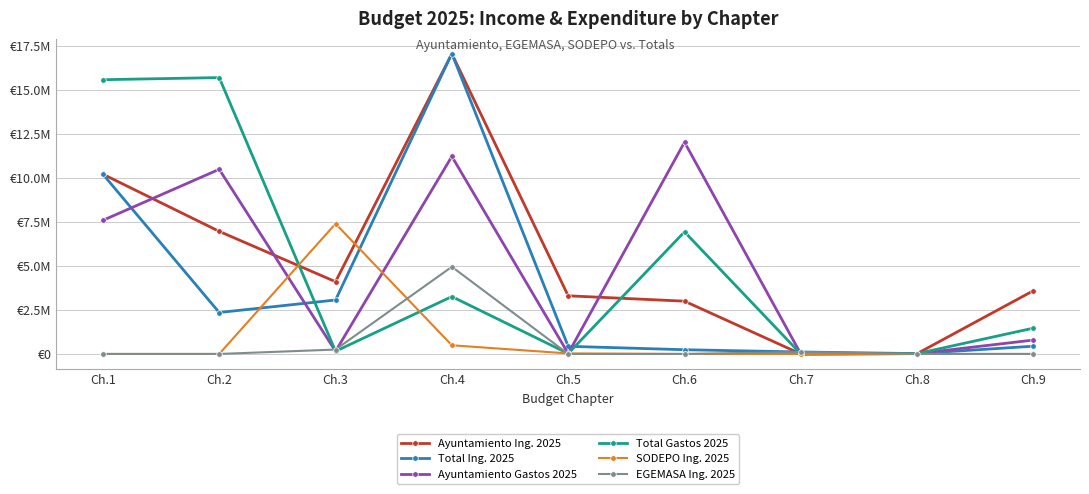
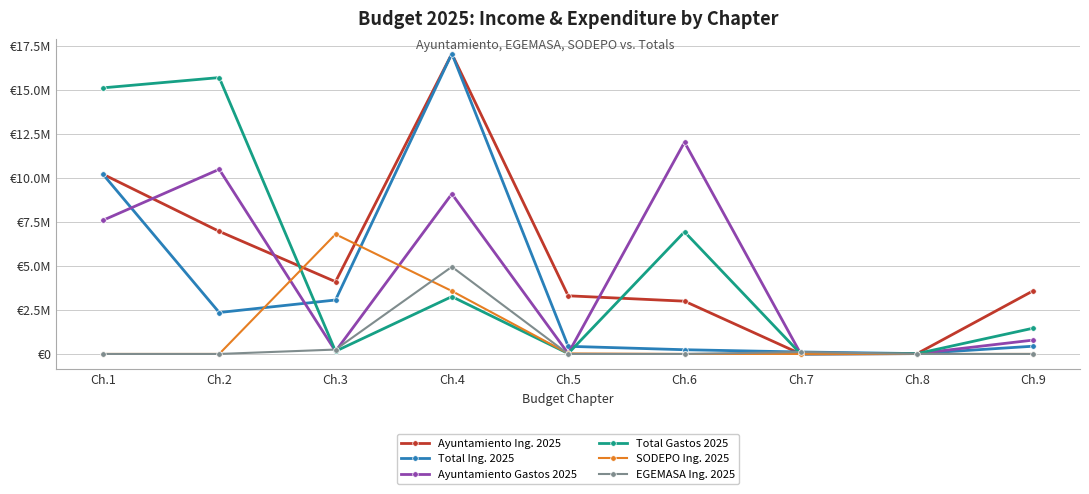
  {
    "Ayuntamiento Ing. 2025": {
      "Ch.2": "€7000000",
      "Ch.3": "€4100000",
      "Ch.5": "€3300000",
      "Ch.6": "€3000000",
      "Ch.9": "€3600000"
    },
    "Total Ing. 2025": {
      "Ch.2": "€2400000",
      "Ch.3": "€3100000",
      "Ch.5": "€400000",
      "Ch.6": "€200000",
      "Ch.9": "€400000"
    },
    "Ayuntamiento Gastos 2025": {
      "Ch.1": "€7600000",
      "Ch.2": "€10500000",
-     "Ch.4": "€11200000",
+     "Ch.4": "€9100000",
      "Ch.6": "€12000000",
      "Ch.9": "€800000"
    },
    "Total Gastos 2025": {
-     "Ch.1": "€15600000",
+     "Ch.1": "€15100000",
      "Ch.2": "€15700000",
      "Ch.4": "€3300000",
      "Ch.6": "€6900000",
      "Ch.9": "€1500000"
    },
    "SODEPO Ing. 2025": {
-     "Ch.3": "€7400000",
-     "Ch.4": "€500000"
+     "Ch.3": "€6800000",
+     "Ch.4": "€3600000"
    },
    "EGEMASA Ing. 2025": {
      "Ch.4": "€5000000"
    }
  }
